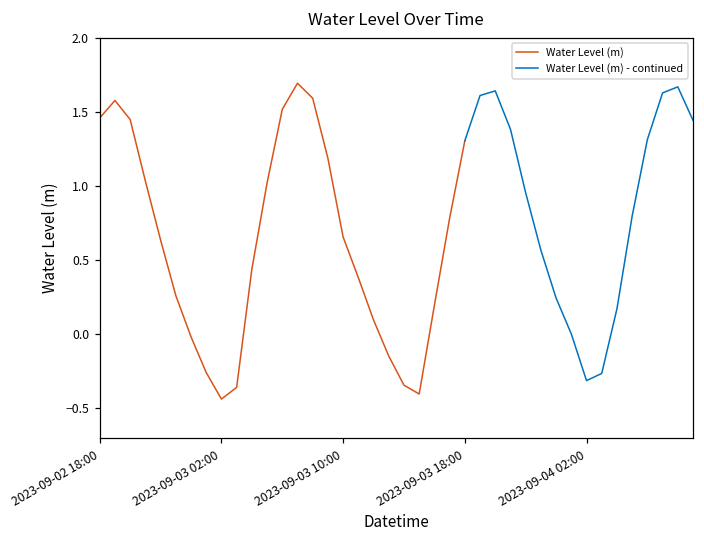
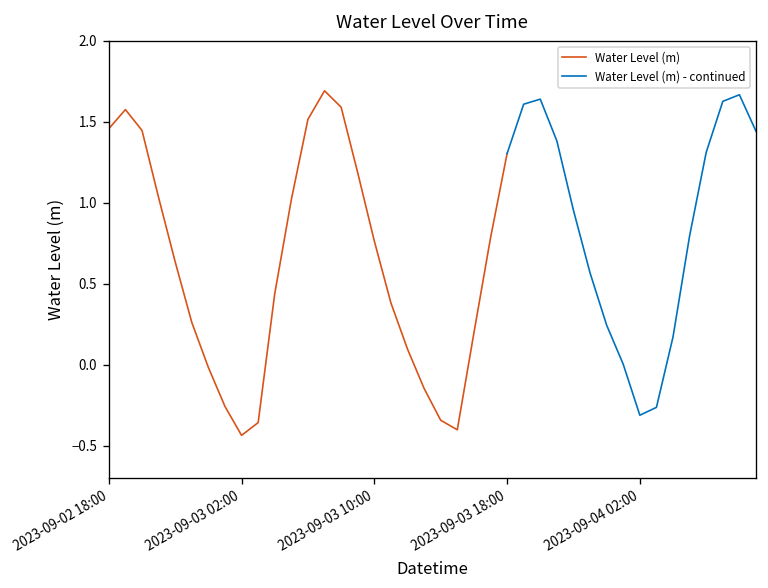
  {
    "Water Level (m)": {
      "2023-09-02 18:00": 1.46,
      "2023-09-03 02:00": -0.44,
-     "2023-09-03 10:00": 0.66
+     "2023-09-03 10:00": 0.76
    },
    "Water Level (m) - continued": {
      "2023-09-04 02:00": -0.31
    }
  }
